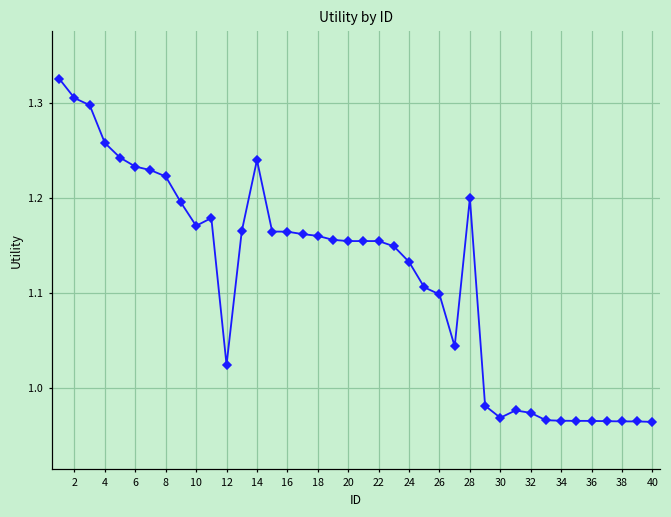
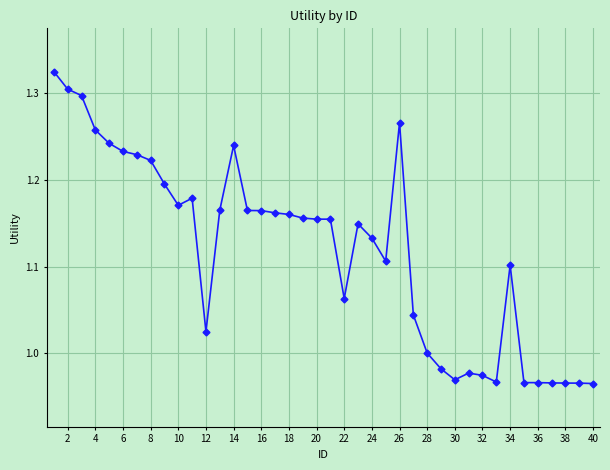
  {
    "2": 1.30,
    "4": 1.26,
    "6": 1.23,
    "8": 1.22,
    "10": 1.17,
    "12": 1.02,
    "14": 1.24,
    "16": 1.16,
    "18": 1.16,
    "20": 1.15,
-   "22": 1.15,
+   "22": 1.06,
    "24": 1.13,
-   "26": 1.10,
-   "28": 1.2,
+   "26": 1.27,
+   "28": 1.0,
    "30": 0.97,
    "32": 0.97,
-   "34": 0.97,
+   "34": 1.10,
    "36": 0.97,
    "38": 0.97,
    "40": 0.96
  }
